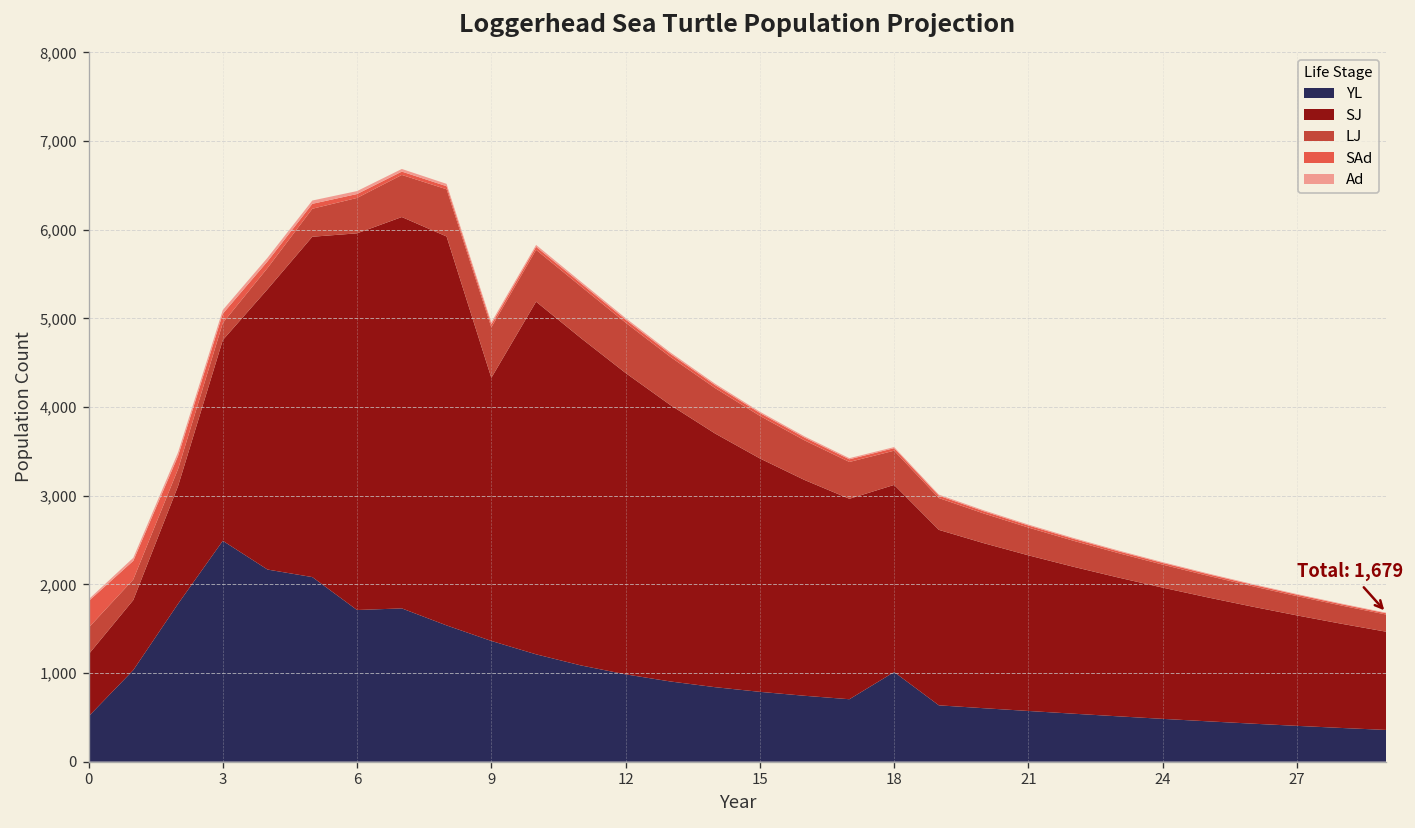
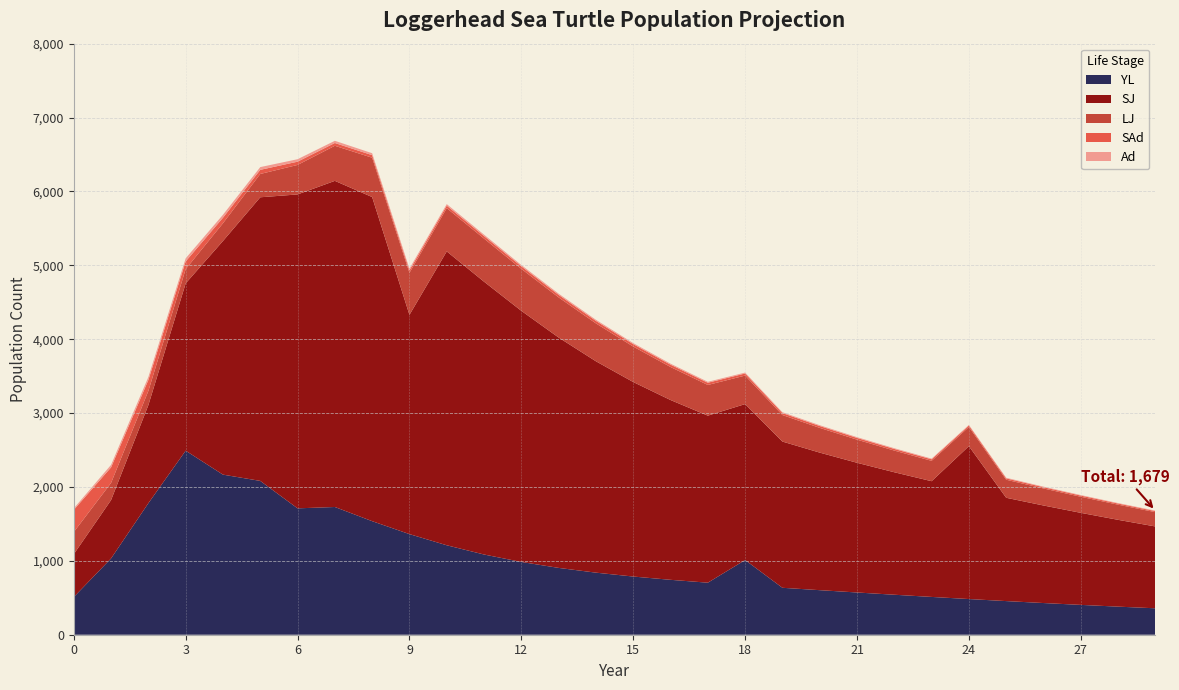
  {
    "YL": {
      "0": "500",
      "3": "2,500",
      "6": "1,700",
      "9": "1,400",
      "12": "1,000",
      "15": "800",
      "18": "1,000",
      "21": "600",
      "24": "500",
      "27": "400"
    },
    "SJ": {
-     "0": "700",
+     "0": "600",
      "3": "2,300",
      "6": "4,200",
      "9": "3,000",
      "12": "3,400",
      "15": "2,600",
      "18": "2,100",
      "21": "1,800",
-     "24": "1,500",
+     "24": "2,100",
      "27": "1,200"
    },
    "Ad": {
      "3": "0"
    }
  }
